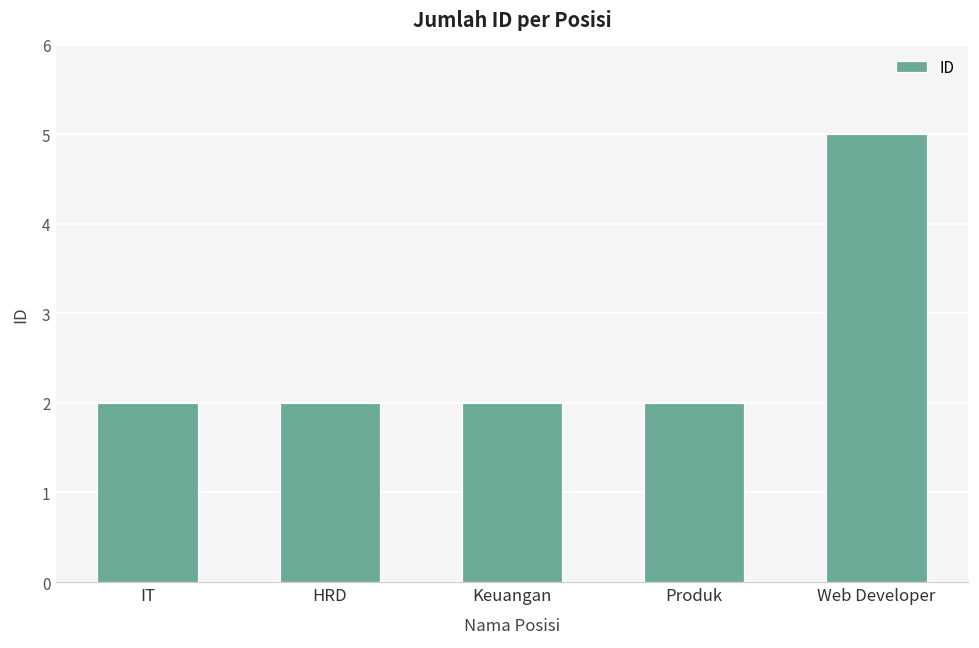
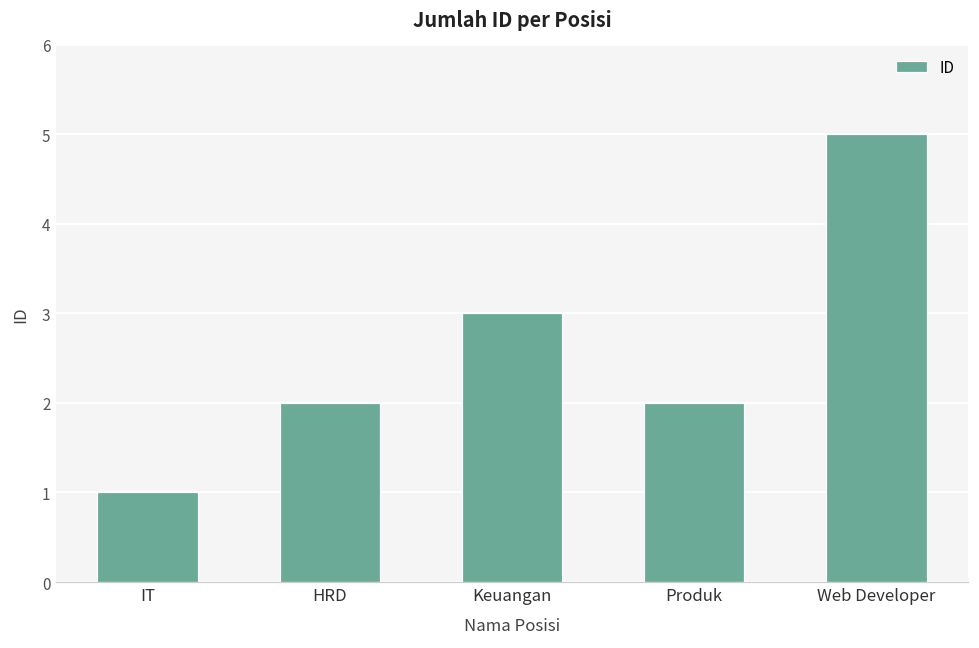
  {
-   "IT": 2,
+   "IT": 1,
    "HRD": 2,
-   "Keuangan": 2,
+   "Keuangan": 3,
    "Produk": 2,
    "Web Developer": 5
  }
